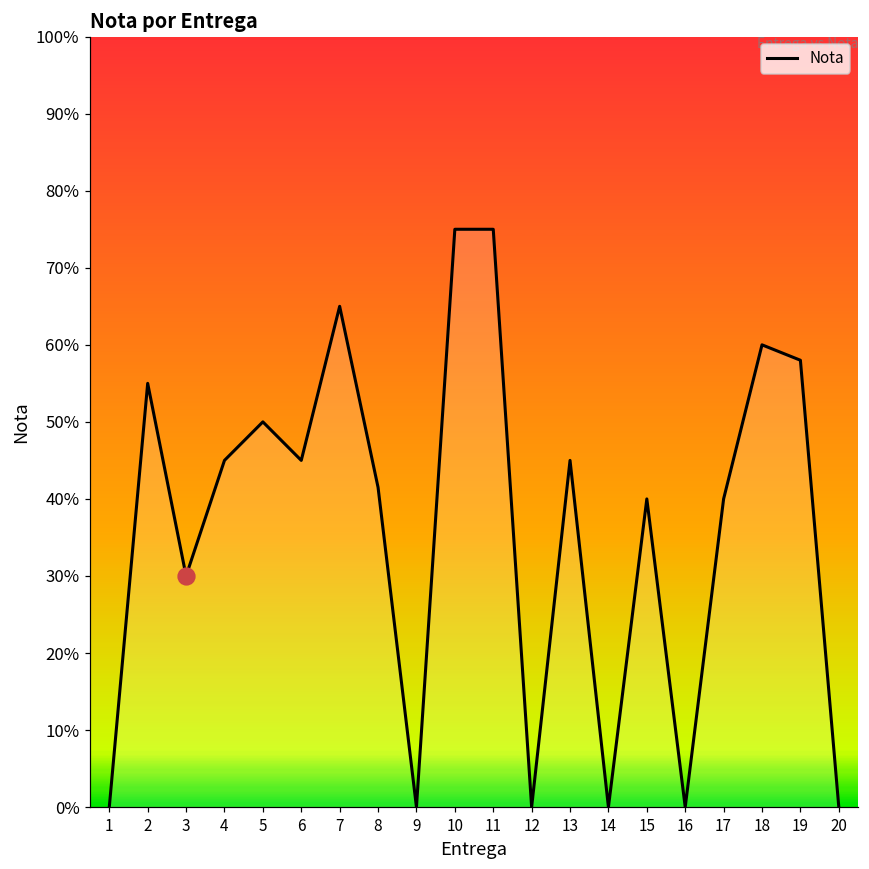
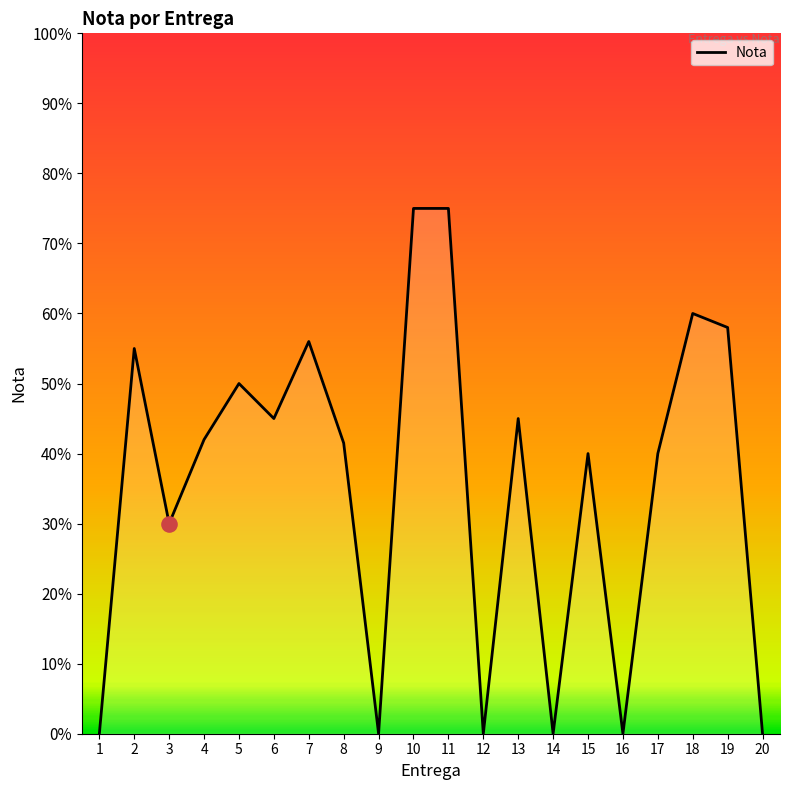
  {
    "Nota": {
      "1": "0%",
      "2": "55%",
-     "4": "45%",
+     "4": "42%",
      "5": "50%",
      "6": "45%",
-     "7": "65%",
+     "7": "56%",
      "8": "42%",
      "9": "0%",
      "10": "75%",
      "11": "75%",
      "12": "0%",
      "13": "45%",
      "14": "0%",
      "15": "40%",
      "16": "0%",
      "17": "40%",
      "18": "60%",
      "19": "58%",
      "20": "0%"
    }
  }
